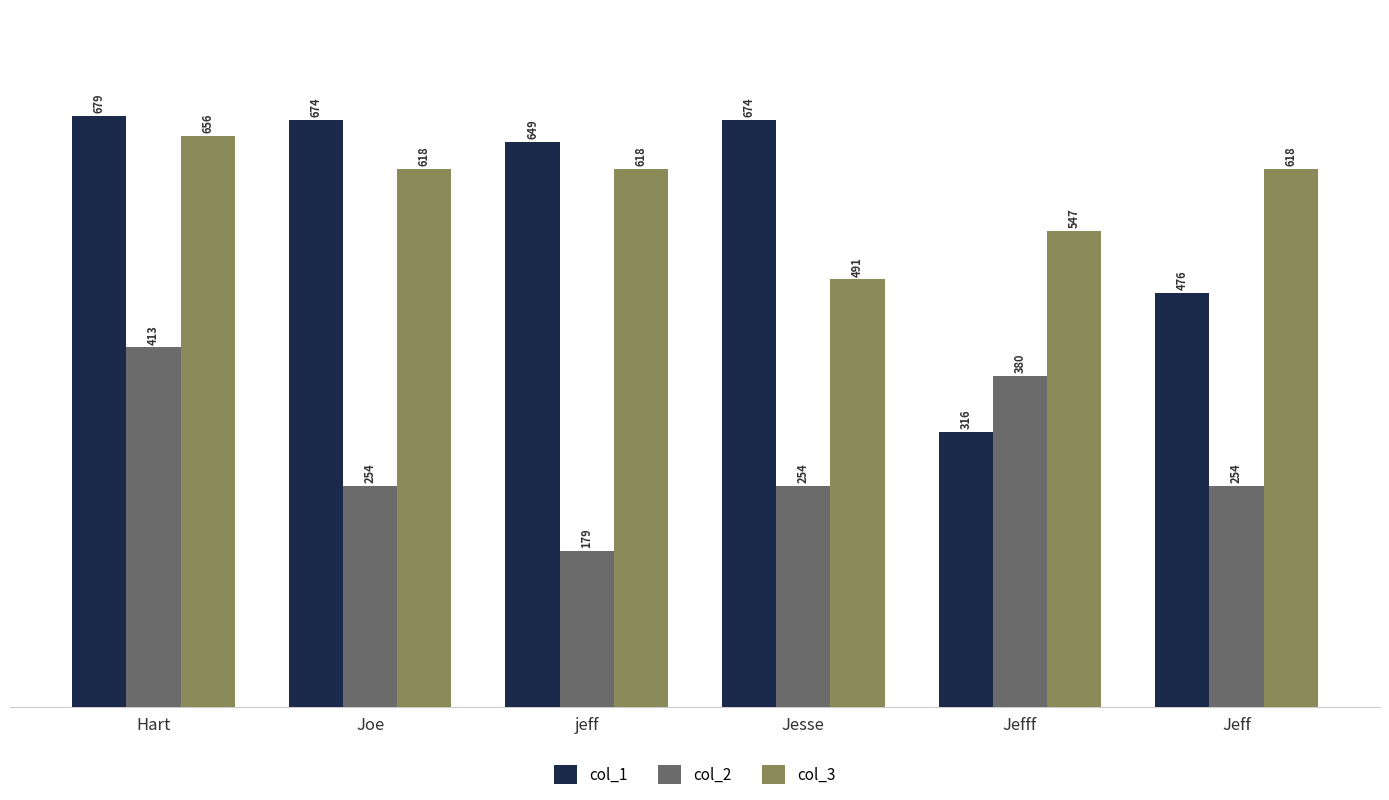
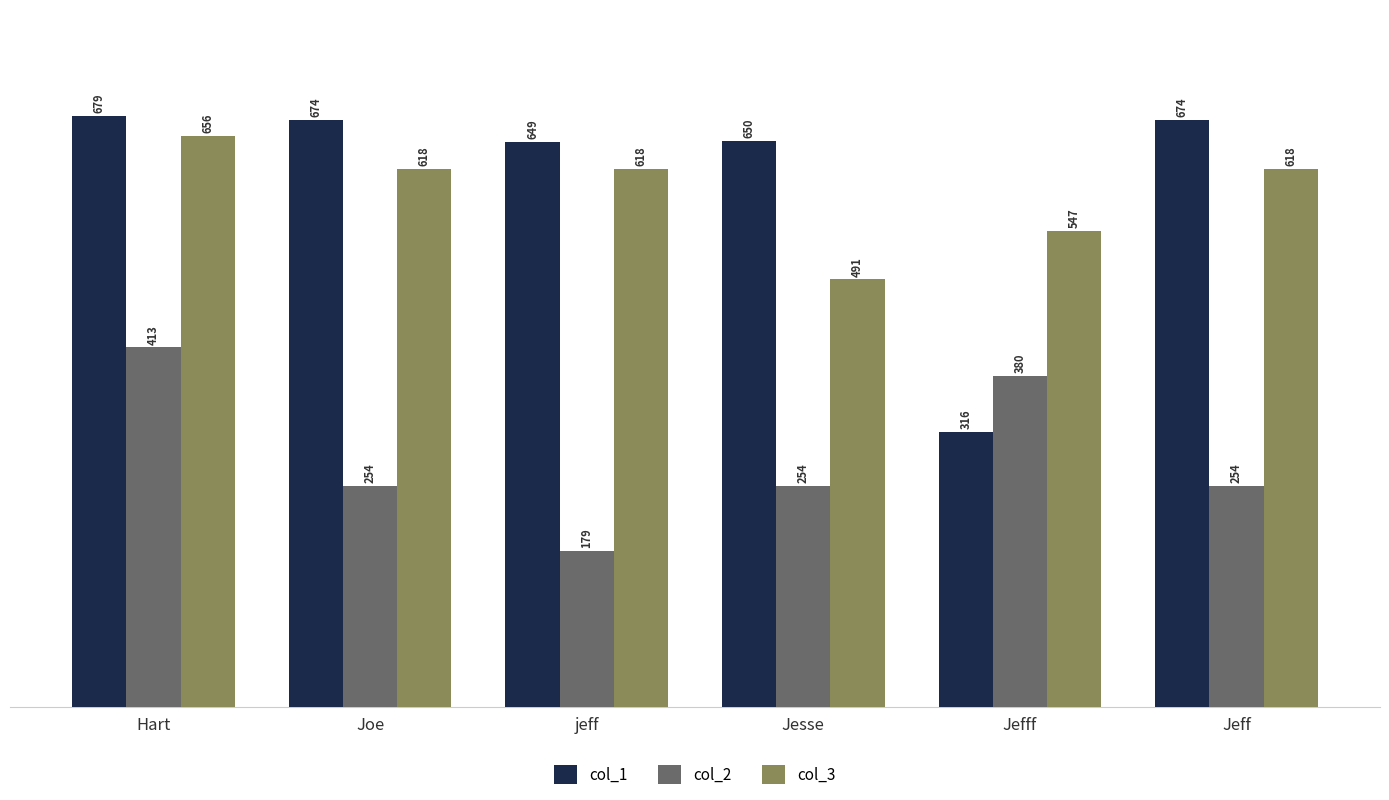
  {
    "col_1": {
      "Hart": 679,
      "Joe": 674,
      "jeff": 649,
-     "Jesse": 674,
+     "Jesse": 650,
      "Jefff": 316,
-     "Jeff": 476
+     "Jeff": 674
    }
  }
